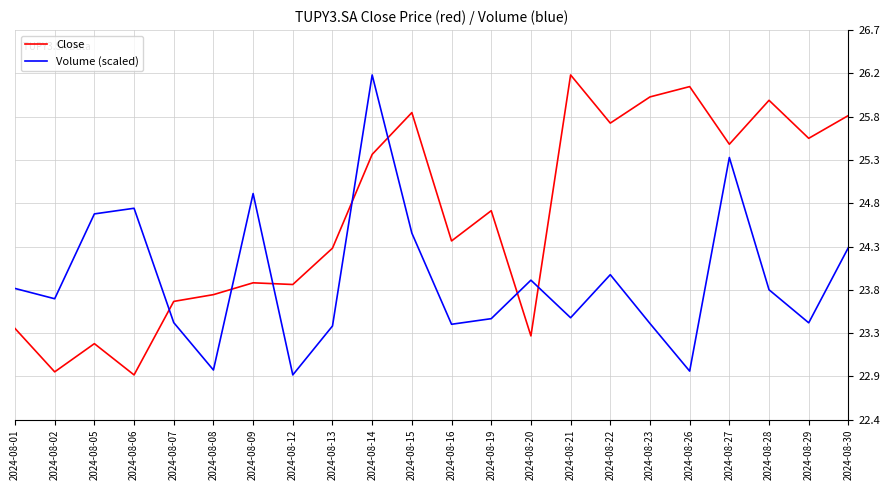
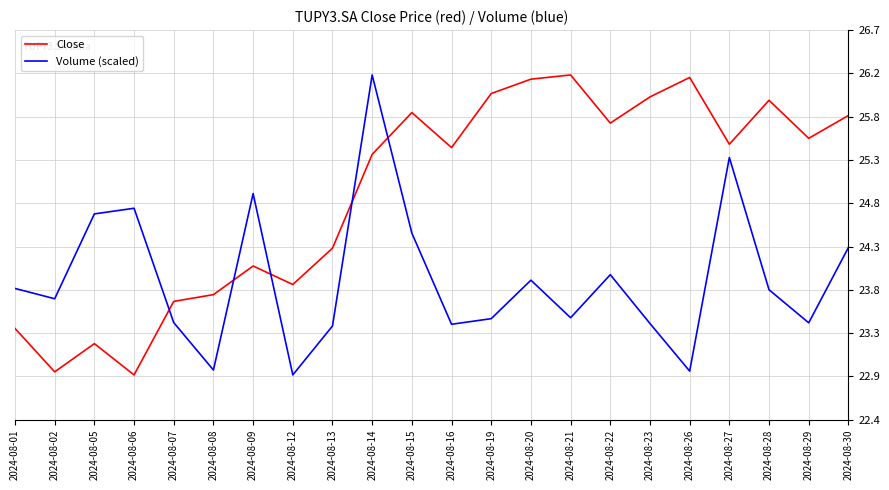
  {
    "Close": {
      "2024-08-01": 23.4,
      "2024-08-02": 22.9,
      "2024-08-05": 23.2,
      "2024-08-06": 22.9,
      "2024-08-07": 23.7,
      "2024-08-08": 23.8,
-     "2024-08-09": 23.9,
+     "2024-08-09": 24.1,
      "2024-08-12": 23.9,
      "2024-08-13": 24.3,
      "2024-08-14": 25.3,
      "2024-08-15": 25.8,
-     "2024-08-16": 24.4,
-     "2024-08-19": 24.7,
-     "2024-08-20": 23.3,
+     "2024-08-16": 25.4,
+     "2024-08-19": 26.0,
+     "2024-08-20": 26.2,
      "2024-08-21": 26.2,
      "2024-08-22": 25.7,
      "2024-08-23": 26.0,
-     "2024-08-26": 26.1,
+     "2024-08-26": 26.2,
      "2024-08-27": 25.4,
      "2024-08-28": 25.9,
      "2024-08-29": 25.5,
      "2024-08-30": 25.8
    },
    "Volume (scaled)": {
      "2024-08-01": 23.8,
      "2024-08-02": 23.7,
      "2024-08-05": 24.7,
      "2024-08-06": 24.7,
      "2024-08-07": 23.5,
      "2024-08-08": 22.9,
      "2024-08-09": 24.9,
      "2024-08-12": 22.9,
      "2024-08-13": 23.4,
      "2024-08-14": 26.2,
      "2024-08-15": 24.5,
      "2024-08-16": 23.4,
      "2024-08-19": 23.5,
      "2024-08-20": 23.9,
      "2024-08-21": 23.5,
      "2024-08-22": 24.0,
      "2024-08-23": 23.4,
      "2024-08-26": 22.9,
      "2024-08-27": 25.3,
      "2024-08-28": 23.8,
      "2024-08-29": 23.5,
      "2024-08-30": 24.3
    }
  }
